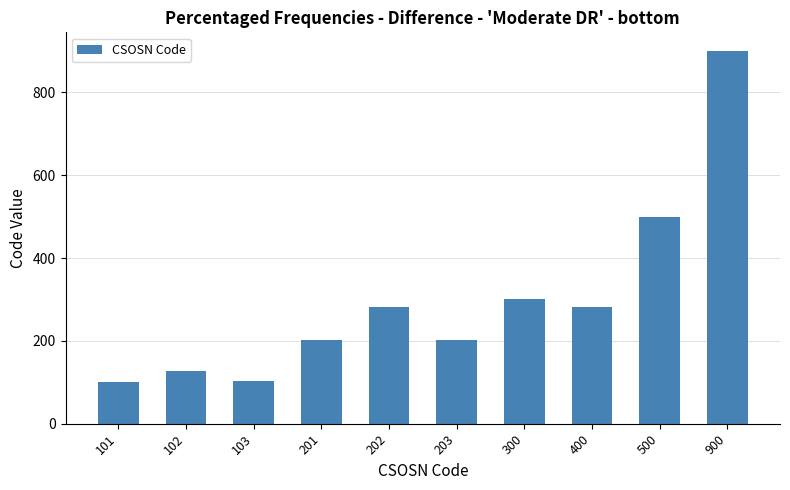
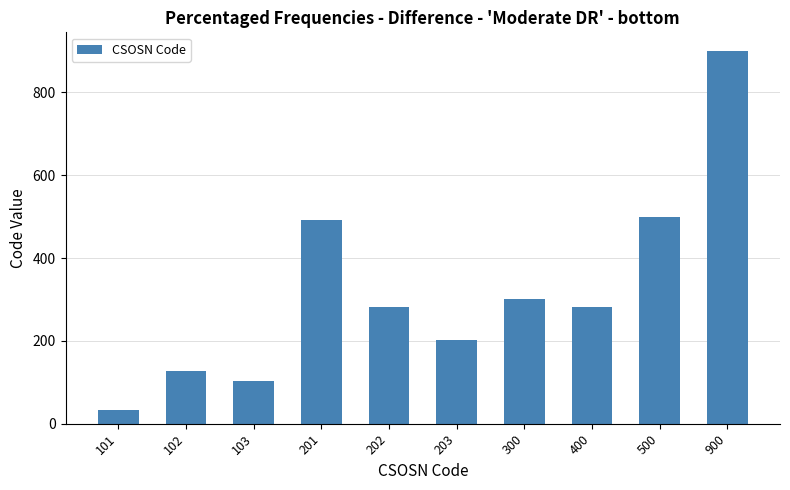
  {
-   "101": 100,
+   "101": 30,
    "102": 130,
    "103": 100,
-   "201": 200,
+   "201": 490,
    "202": 280,
    "203": 200,
    "300": 300,
    "400": 280,
    "500": 500,
    "900": 900
  }
